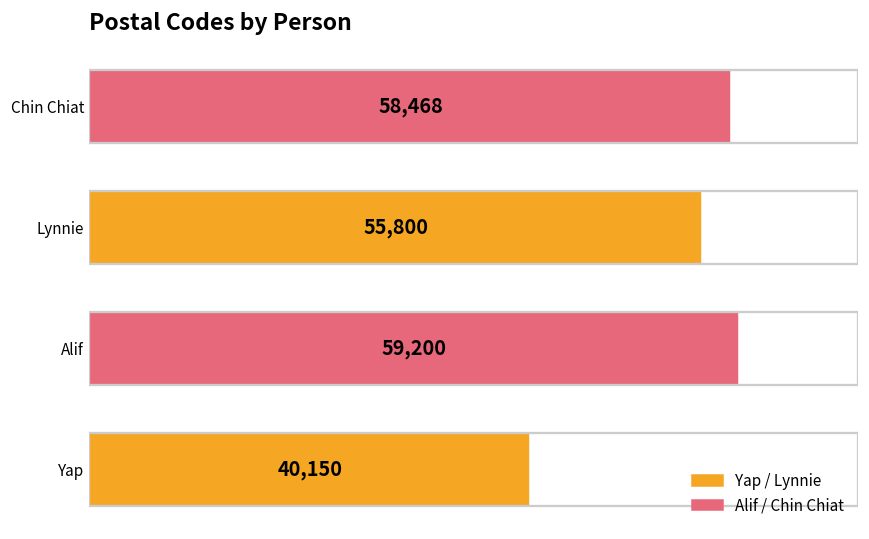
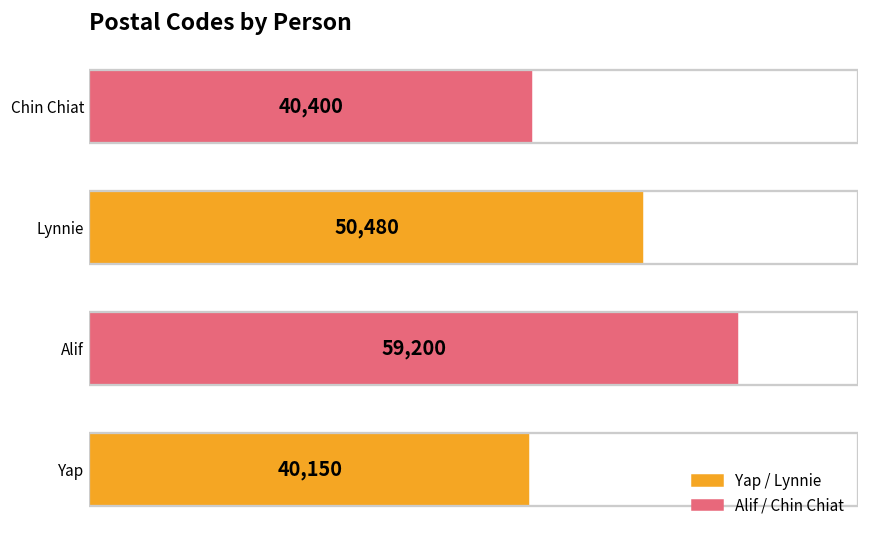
  {
-   "Chin Chiat": "58,468",
-   "Lynnie": "55,800",
+   "Chin Chiat": "40,400",
+   "Lynnie": "50,480",
    "Alif": "59,200",
    "Yap": "40,150"
  }
